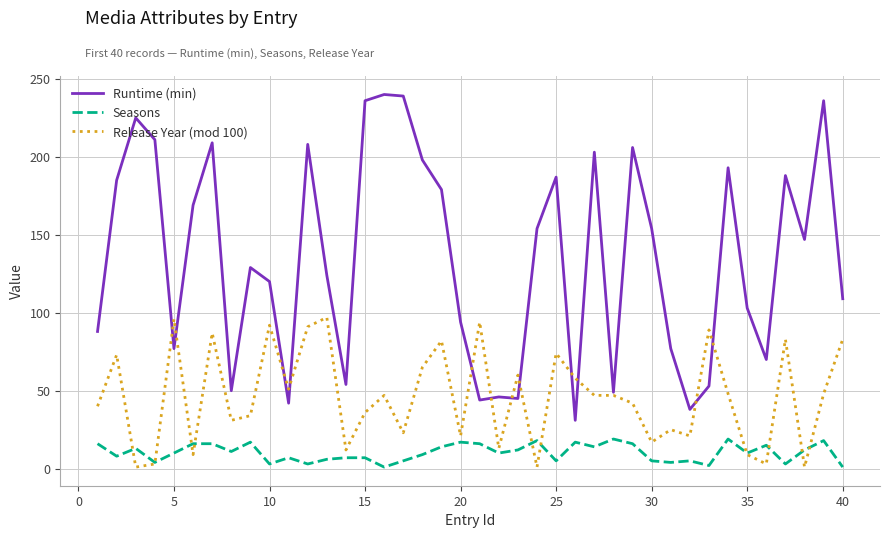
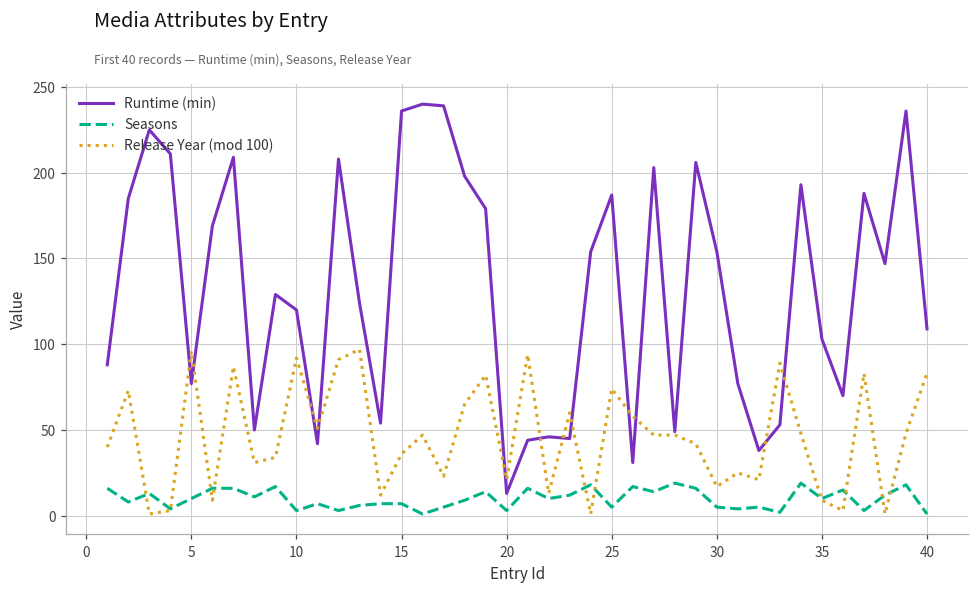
  {
    "Runtime (min)": {
      "5": 77,
      "10": 120,
      "15": 236,
-     "20": 94,
+     "20": 13,
      "25": 187,
      "30": 154,
      "35": 103,
      "40": 109
    },
    "Seasons": {
      "5": 10,
      "10": 3,
      "15": 7,
-     "20": 17,
+     "20": 3,
      "25": 5,
      "30": 5,
      "40": 1
    },
    "Release Year (mod 100)": {
      "5": 96,
      "10": 92,
      "15": 36,
      "20": 21,
      "25": 74,
      "30": 17,
      "40": 83
    }
  }
